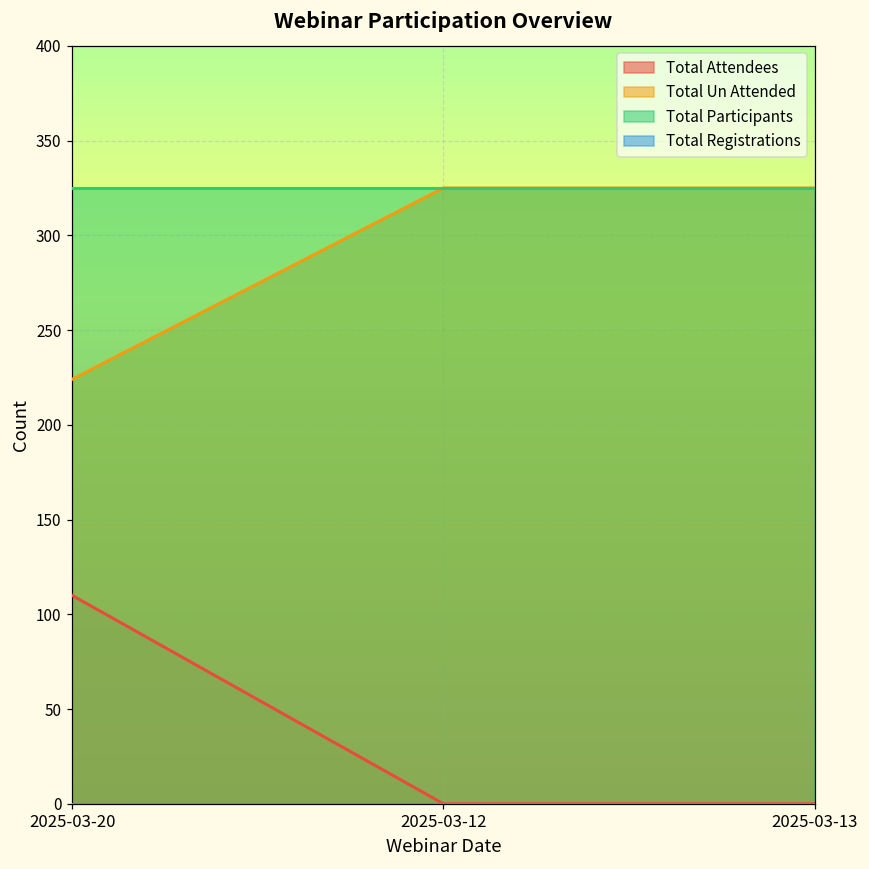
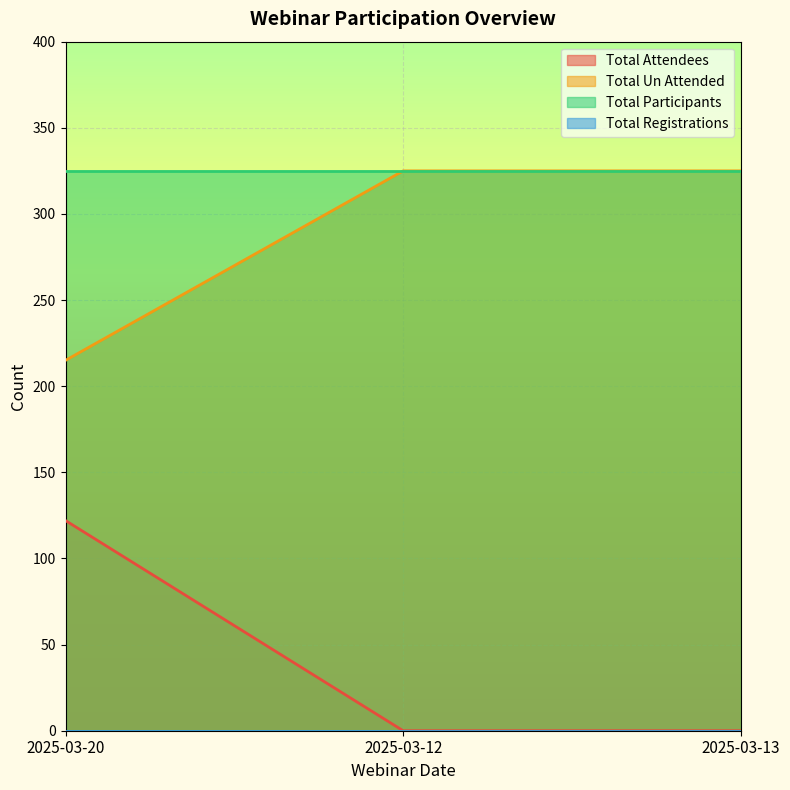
  {
    "Total Attendees": {
-     "2025-03-20": 110
+     "2025-03-20": 122
    },
    "Total Un Attended": {
-     "2025-03-20": 224
+     "2025-03-20": 215
    },
    "Total Participants": {
      "2025-03-20": 325
    },
    "Total Registrations": {
      "2025-03-20": 0
    }
  }
